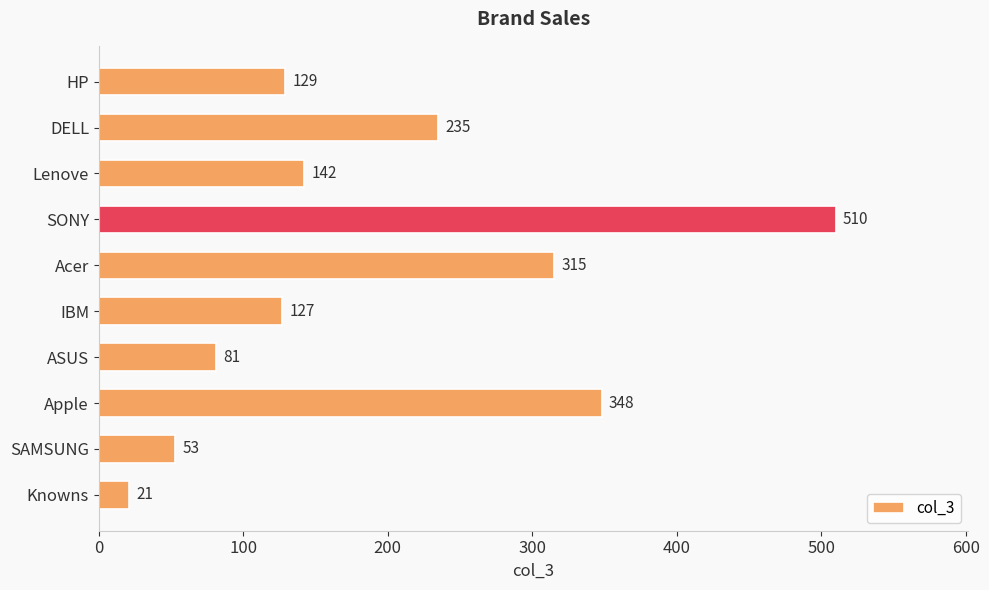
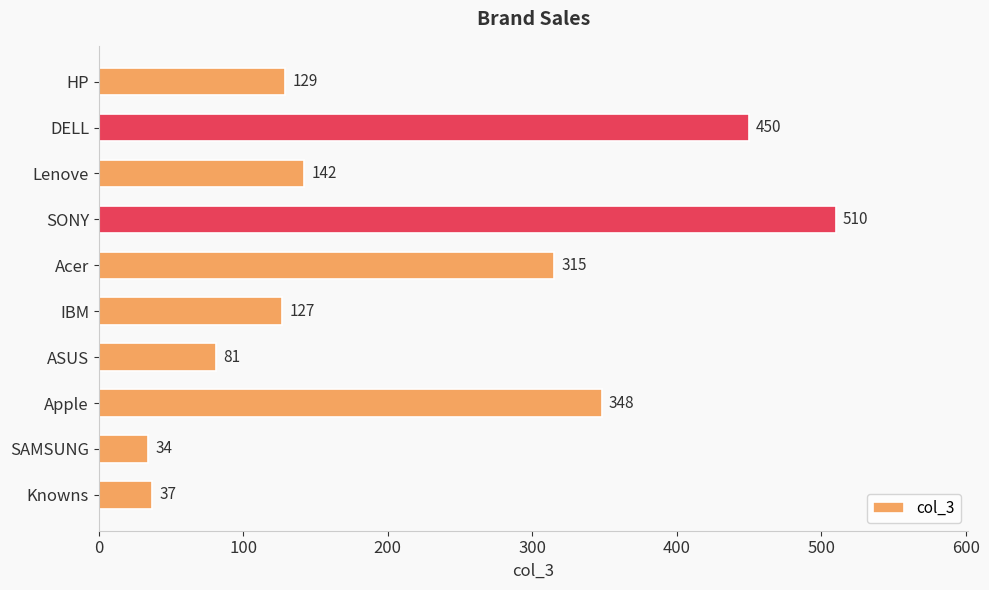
  {
    "HP": 129,
-   "DELL": 235,
+   "DELL": 450,
    "Lenove": 142,
    "SONY": 510,
    "Acer": 315,
    "IBM": 127,
    "ASUS": 81,
    "Apple": 348,
-   "SAMSUNG": 53,
-   "Knowns": 21
+   "SAMSUNG": 34,
+   "Knowns": 37
  }
